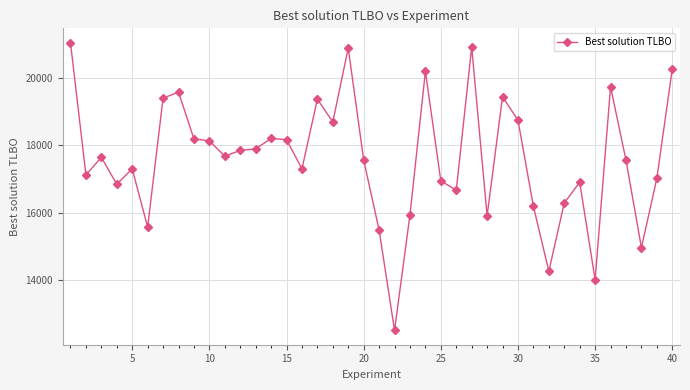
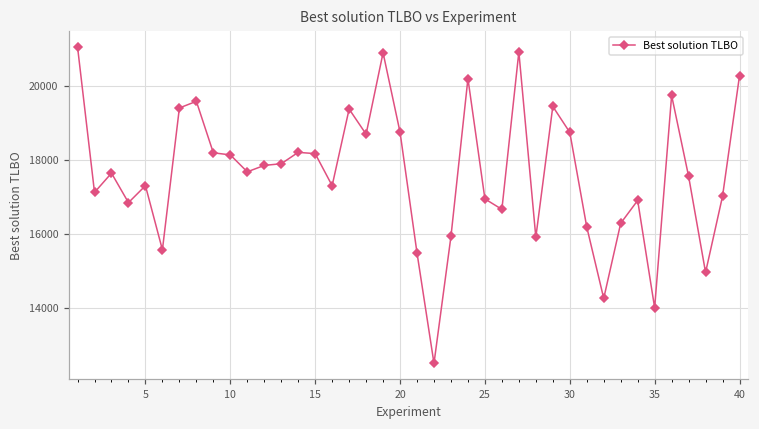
  {
    "5": 17300,
    "10": 18100,
    "15": 18200,
-   "20": 17600,
+   "20": 18700,
    "25": 16900,
    "30": 18700,
    "35": 14000,
    "40": 20300
  }
